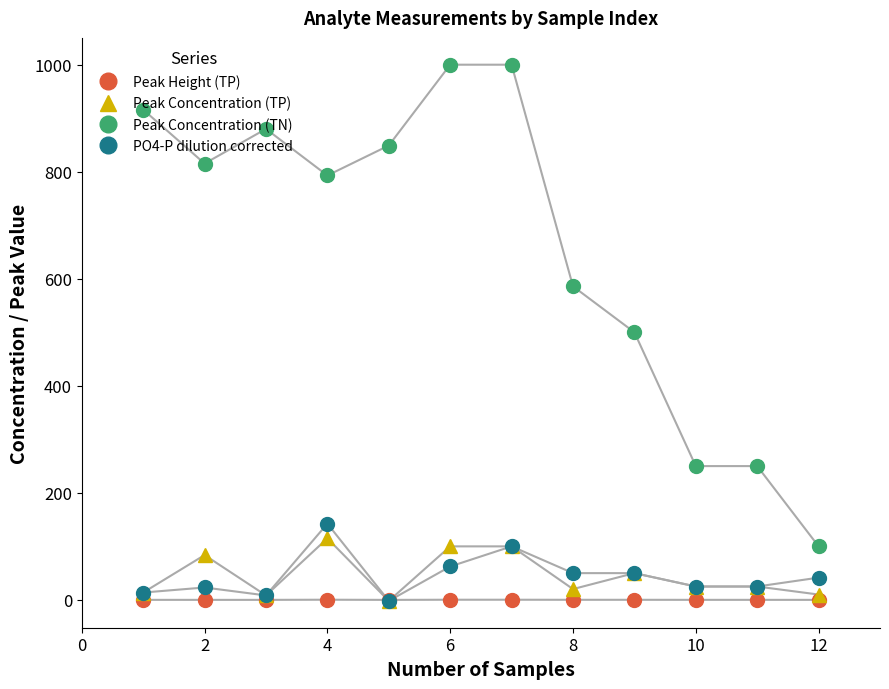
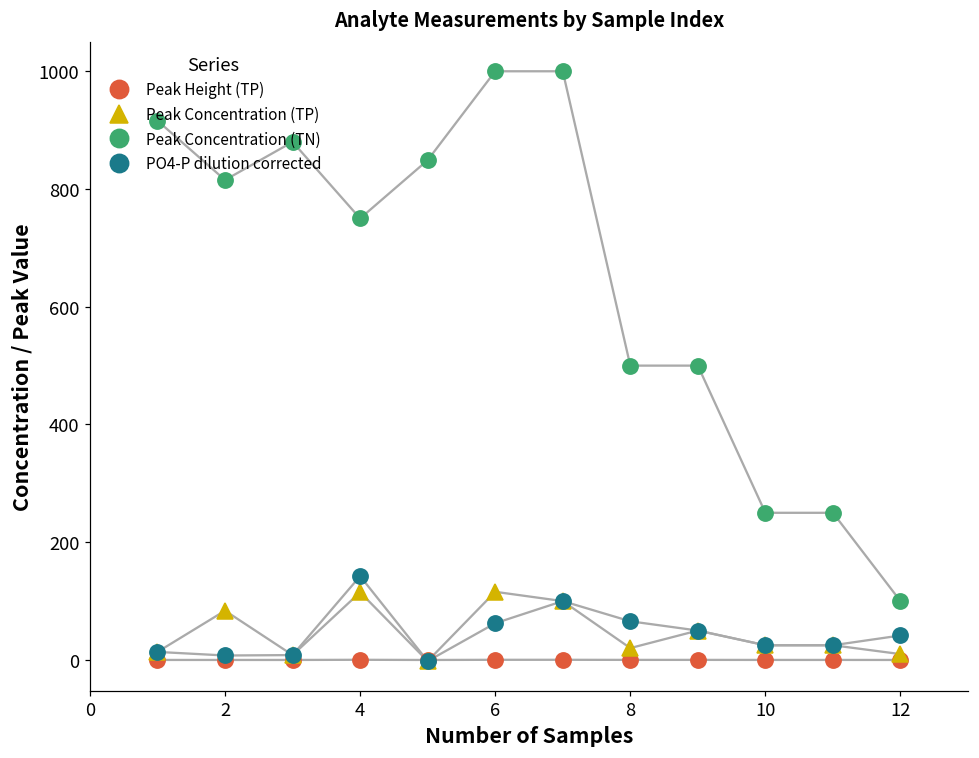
  {
    "Peak Height (TP)": {
      "2": 0,
      "4": 0,
      "6": 0,
      "8": 0,
      "10": 0,
      "12": 0
    },
    "Peak Concentration (TP)": {
      "2": 80,
      "4": 120,
-     "6": 100,
+     "6": 120,
      "8": 20,
      "12": 10
    },
    "Peak Concentration (TN)": {
      "2": 820,
-     "4": 790,
+     "4": 750,
      "6": 1000,
-     "8": 590,
+     "8": 500,
      "10": 250,
      "12": 100
    },
    "PO4-P dilution corrected": {
-     "2": 20,
+     "2": 10,
      "4": 140,
      "6": 60,
-     "8": 50,
+     "8": 70,
      "12": 40
    }
  }
